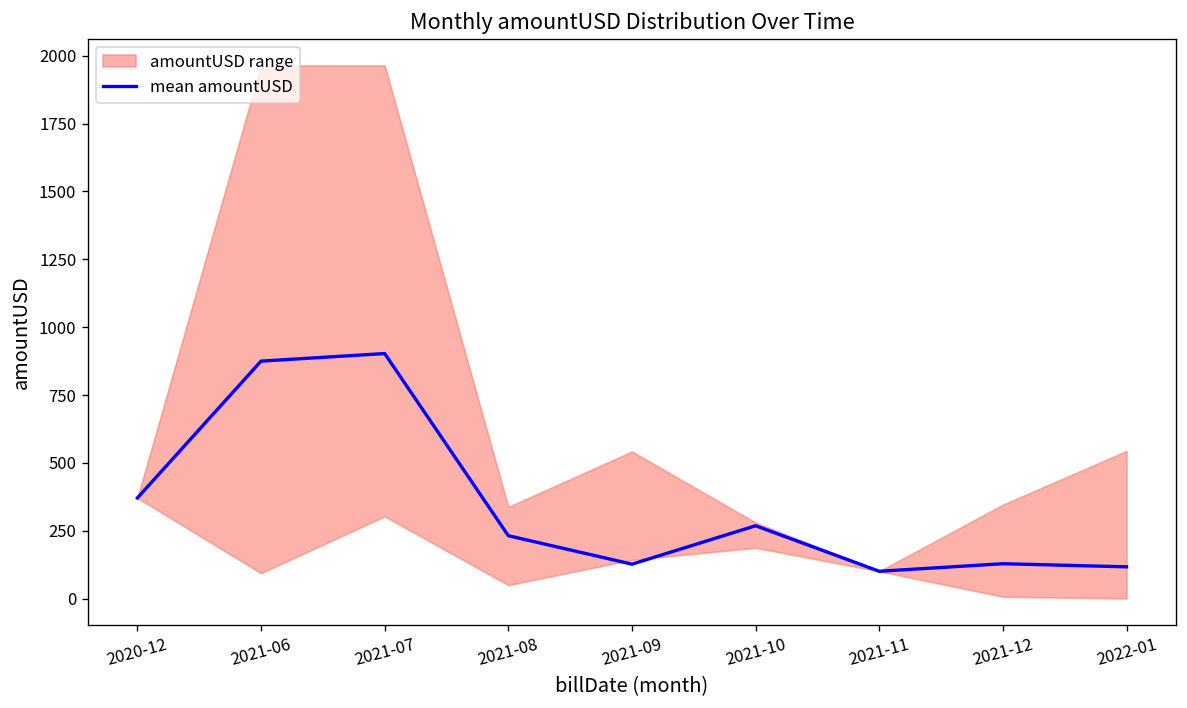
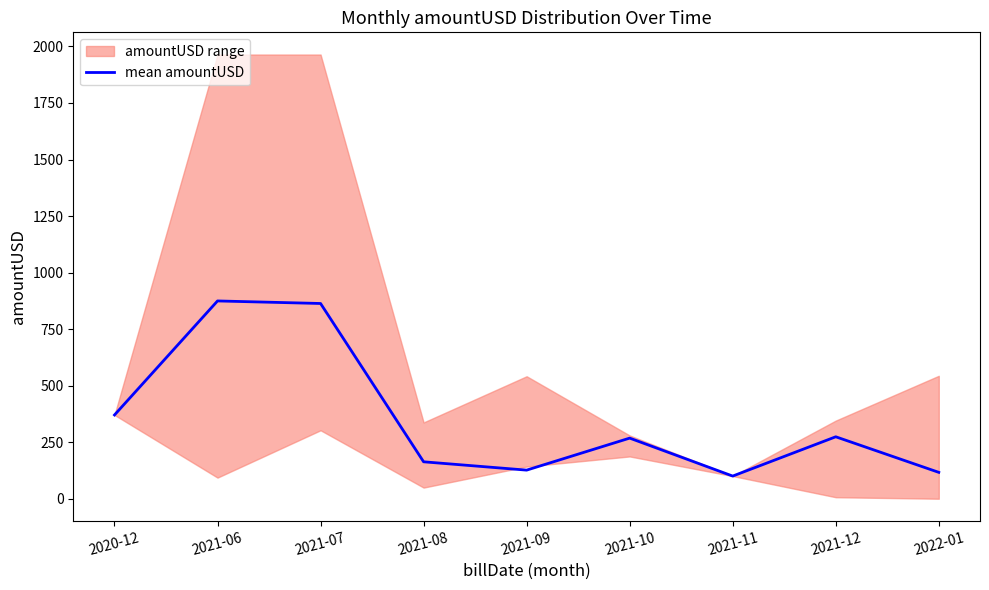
  {
    "mean amountUSD": {
      "2021-06": 870,
-     "2021-07": 900,
-     "2021-08": 230,
+     "2021-07": 860,
+     "2021-08": 160,
      "2021-09": 130,
      "2021-10": 270,
-     "2021-12": 130,
+     "2021-12": 270,
      "2022-01": 120
    }
  }
